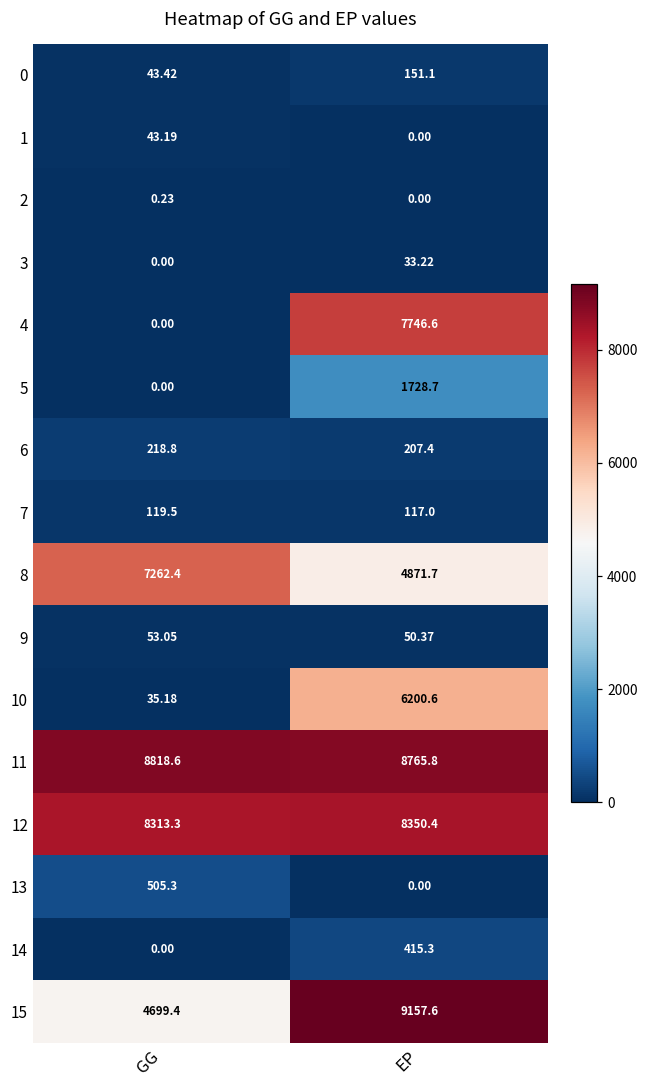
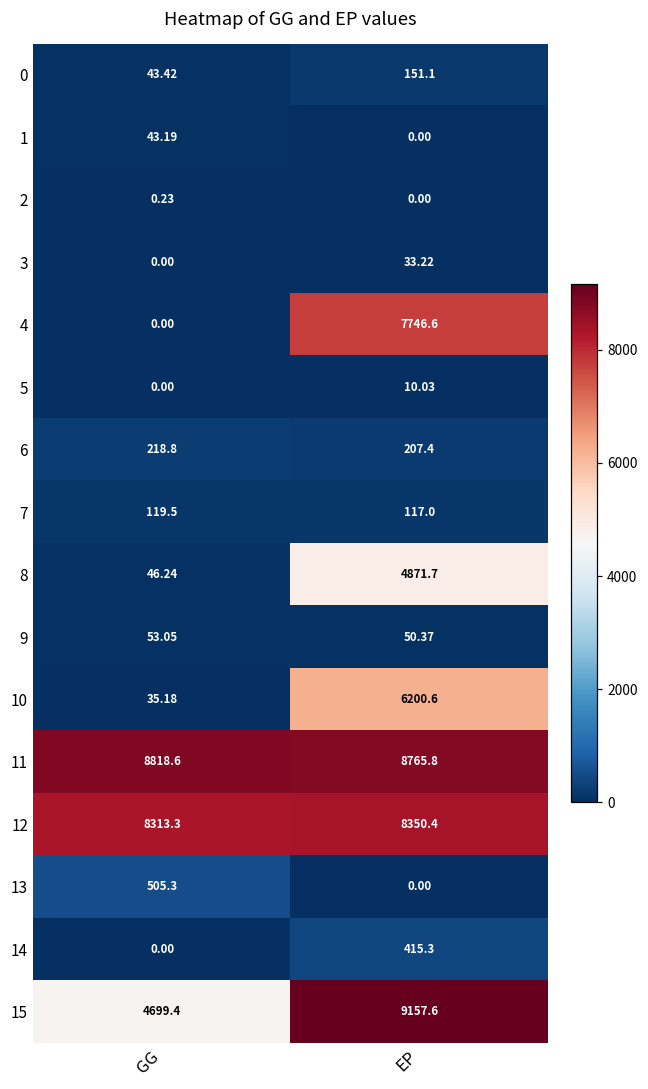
  {
    "0": {
      "GG": 43.42,
      "EP": 151.1
    },
    "1": {
      "GG": 43.19,
      "EP": 0.00
    },
    "2": {
      "GG": 0.23,
      "EP": 0.00
    },
    "3": {
      "GG": 0.00,
      "EP": 33.22
    },
    "4": {
      "GG": 0.00,
      "EP": 7746.6
    },
    "5": {
      "GG": 0.00,
-     "EP": 1728.7
+     "EP": 10.03
    },
    "6": {
      "GG": 218.8,
      "EP": 207.4
    },
    "7": {
      "GG": 119.5,
      "EP": 117.0
    },
    "8": {
-     "GG": 7262.4,
+     "GG": 46.24,
      "EP": 4871.7
    },
    "9": {
      "GG": 53.05,
      "EP": 50.37
    },
    "10": {
      "GG": 35.18,
      "EP": 6200.6
    },
    "11": {
      "GG": 8818.6,
      "EP": 8765.8
    },
    "12": {
      "GG": 8313.3,
      "EP": 8350.4
    },
    "13": {
      "GG": 505.3,
      "EP": 0.00
    },
    "14": {
      "GG": 0.00,
      "EP": 415.3
    },
    "15": {
      "GG": 4699.4,
      "EP": 9157.6
    }
  }
